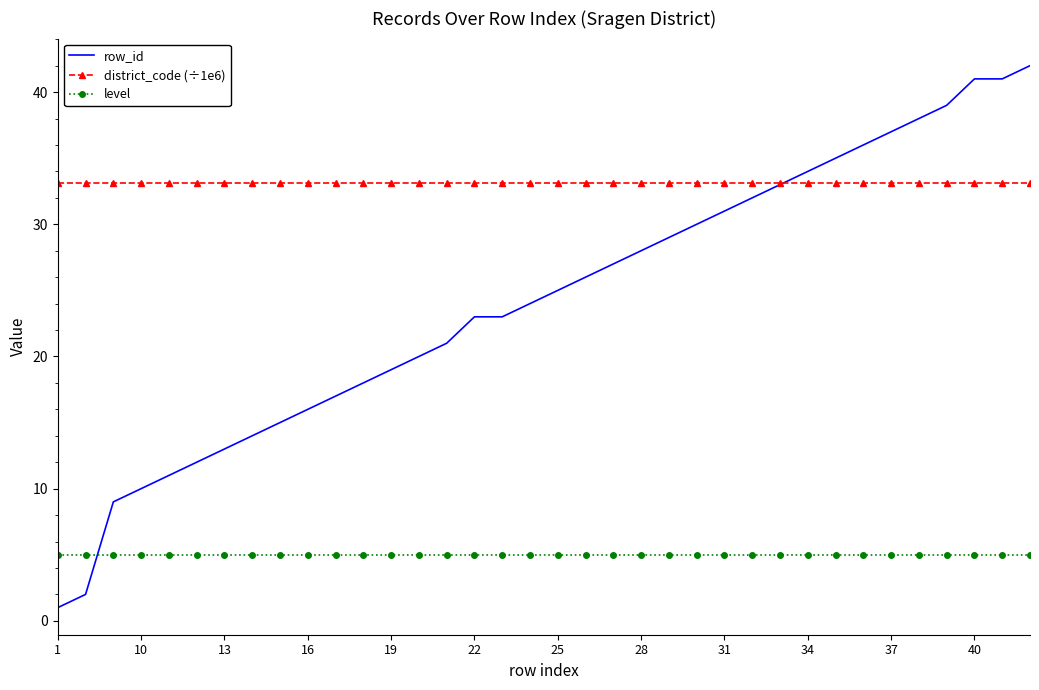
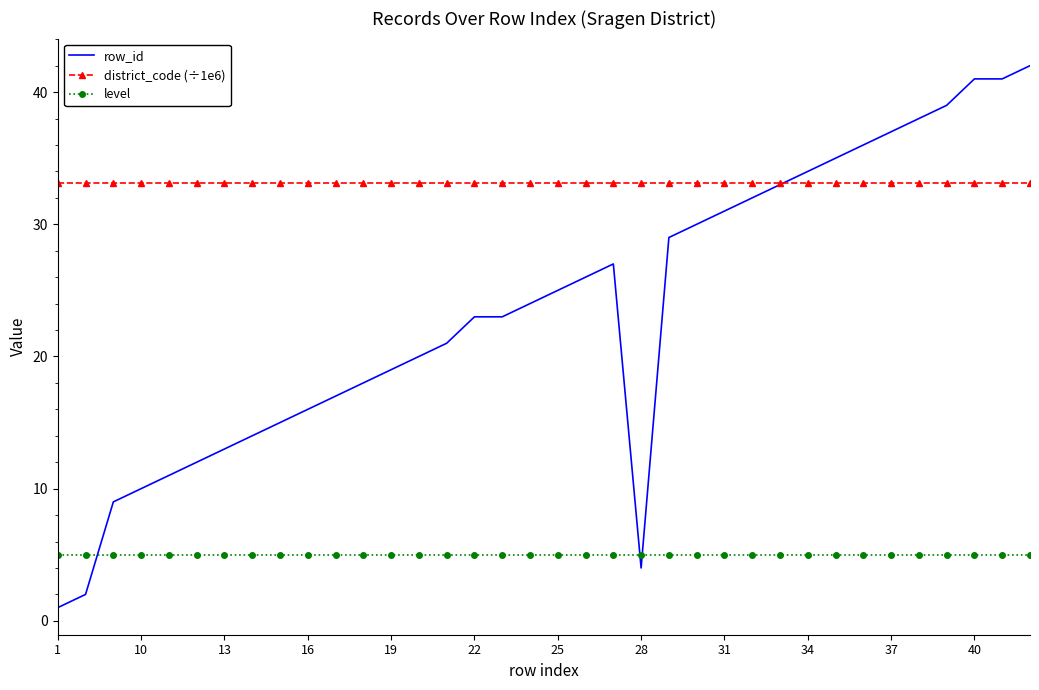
  {
    "row_id": {
      "1": 1,
      "10": 10,
      "13": 13,
      "16": 16,
      "19": 19,
      "22": 23,
      "25": 25,
-     "28": 28,
+     "28": 4,
      "31": 31,
      "34": 34,
      "37": 37,
      "40": 41
    },
    "district_code (÷1e6)": {
      "1": 33,
      "10": 33,
      "13": 33,
      "16": 33,
      "19": 33,
      "22": 33,
      "25": 33,
      "28": 33,
      "31": 33,
      "34": 33,
      "37": 33,
      "40": 33
    },
    "level": {
      "1": 5,
      "10": 5,
      "13": 5,
      "16": 5,
      "19": 5,
      "22": 5,
      "25": 5,
      "28": 5,
      "31": 5,
      "34": 5,
      "37": 5,
      "40": 5
    }
  }
